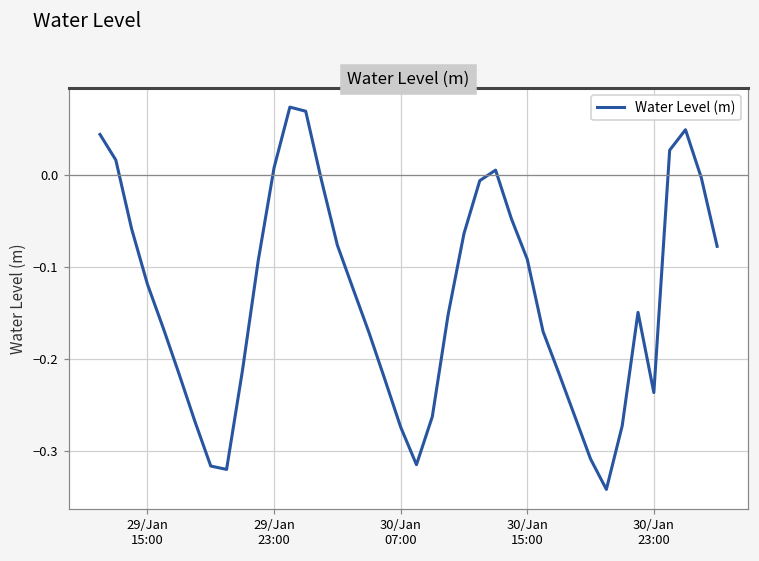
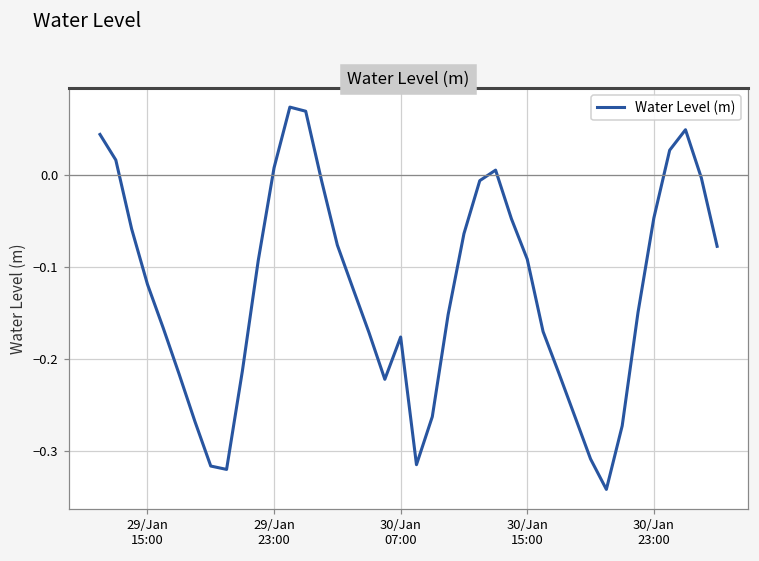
  {
    "29/Jan 15:00": -0.12,
    "29/Jan 23:00": 0.01,
-   "30/Jan 07:00": -0.27,
+   "30/Jan 07:00": -0.18,
    "30/Jan 15:00": -0.09,
-   "30/Jan 23:00": -0.24
+   "30/Jan 23:00": -0.05
  }
